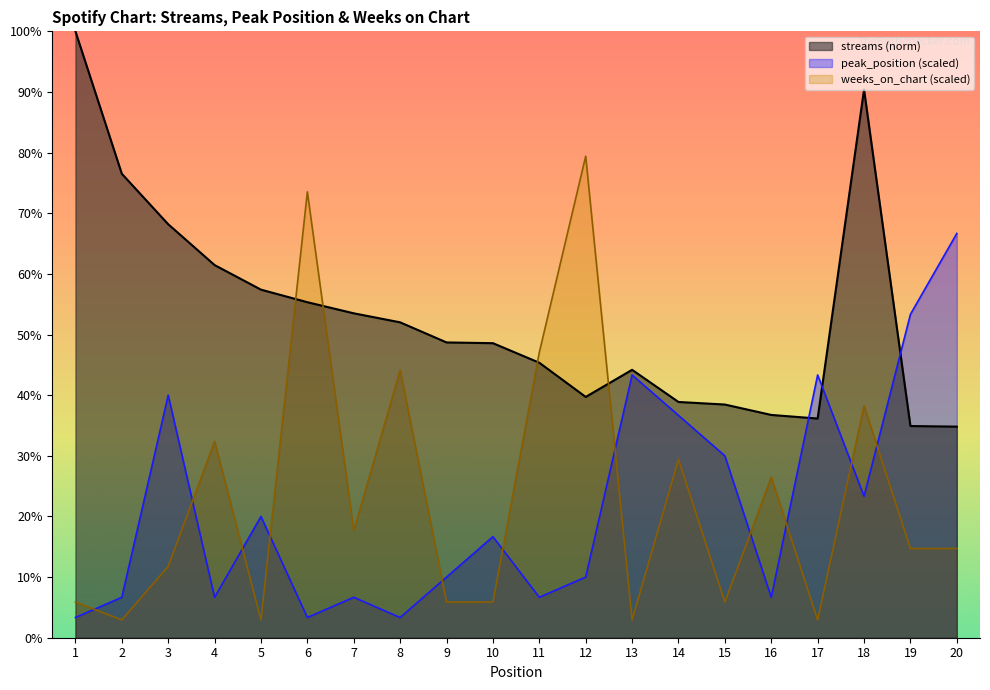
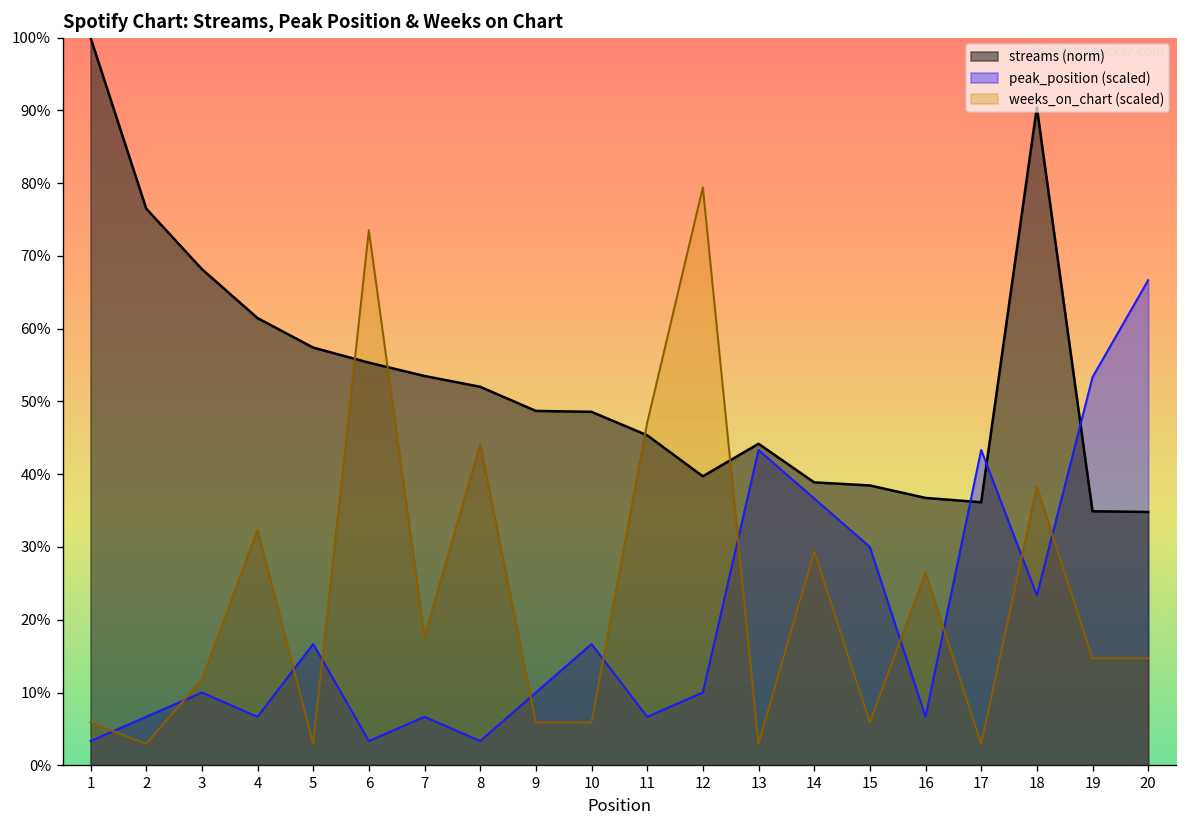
  {
    "streams (norm)": {
      "1": "100%",
      "2": "77%",
      "3": "68%",
      "4": "61%",
      "5": "57%",
      "6": "55%",
      "7": "54%",
      "8": "52%",
      "9": "49%",
      "10": "49%",
      "11": "45%",
      "12": "40%",
      "13": "44%",
      "14": "39%",
      "15": "38%",
      "16": "37%",
      "17": "36%",
      "19": "35%",
      "20": "35%"
    },
    "peak_position (scaled)": {
      "1": "3%",
      "2": "7%",
-     "3": "40%",
+     "3": "10%",
      "4": "7%",
-     "5": "20%",
+     "5": "17%",
      "6": "3%",
      "7": "7%",
      "8": "3%",
      "9": "10%",
      "10": "17%",
      "11": "7%",
      "12": "10%",
      "13": "43%",
      "14": "37%",
      "15": "30%",
      "16": "7%",
      "17": "43%",
      "18": "23%",
      "19": "53%",
      "20": "67%"
    },
    "weeks_on_chart (scaled)": {
      "1": "6%",
      "2": "3%",
      "3": "12%",
      "4": "32%",
      "5": "3%",
      "6": "74%",
      "7": "18%",
      "8": "44%",
      "9": "6%",
      "10": "6%",
      "11": "47%",
      "12": "79%",
      "13": "3%",
      "14": "29%",
      "15": "6%",
      "16": "26%",
      "17": "3%",
      "18": "38%",
      "19": "15%",
      "20": "15%"
    }
  }
